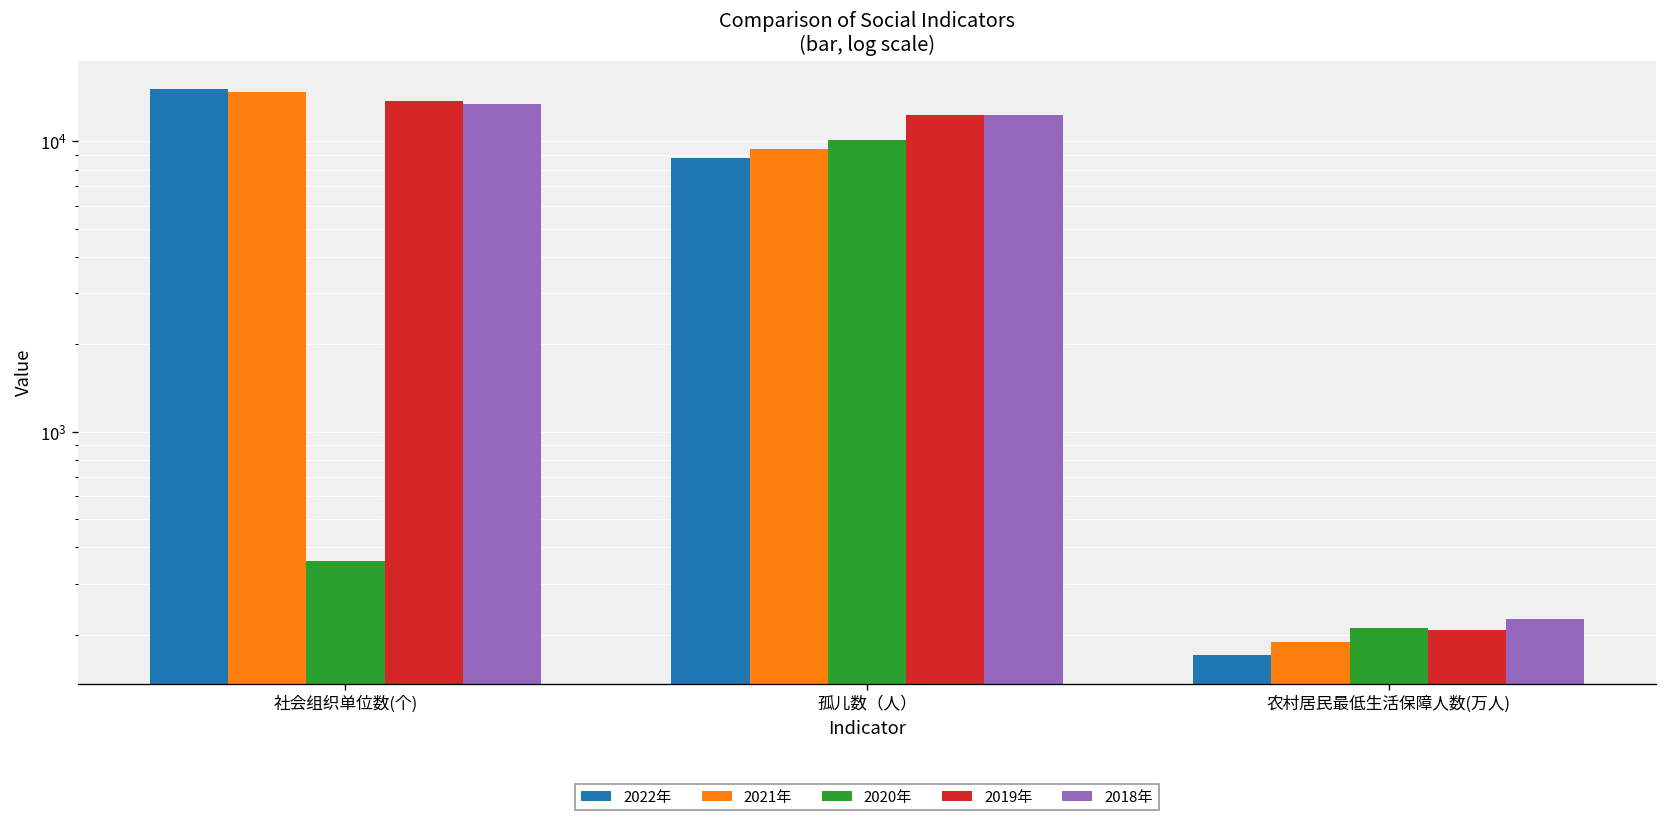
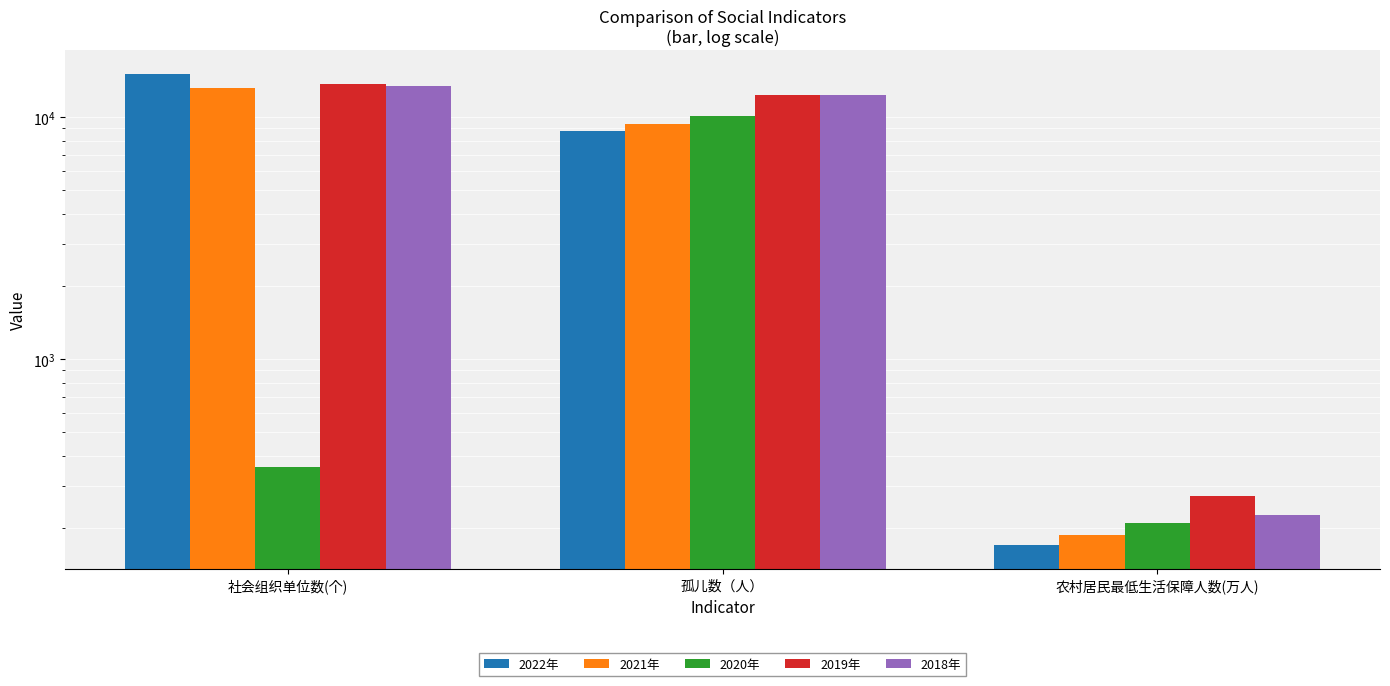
  {
    "2022年": {
      "社会组织单位数(个)": 15000,
      "孤儿数（人）": 8800,
      "农村居民最低生活保障人数(万人)": 170
    },
    "2021年": {
-     "社会组织单位数(个)": 15000,
+     "社会组织单位数(个)": 13000,
      "孤儿数（人）": 9400,
      "农村居民最低生活保障人数(万人)": 190
    },
    "2020年": {
      "社会组织单位数(个)": 360,
      "孤儿数（人）": 10100,
      "农村居民最低生活保障人数(万人)": 210
    },
    "2019年": {
      "社会组织单位数(个)": 14000,
      "孤儿数（人）": 12000,
-     "农村居民最低生活保障人数(万人)": 210
+     "农村居民最低生活保障人数(万人)": 270
    },
    "2018年": {
      "社会组织单位数(个)": 13000,
      "孤儿数（人）": 12000,
      "农村居民最低生活保障人数(万人)": 230
    }
  }
